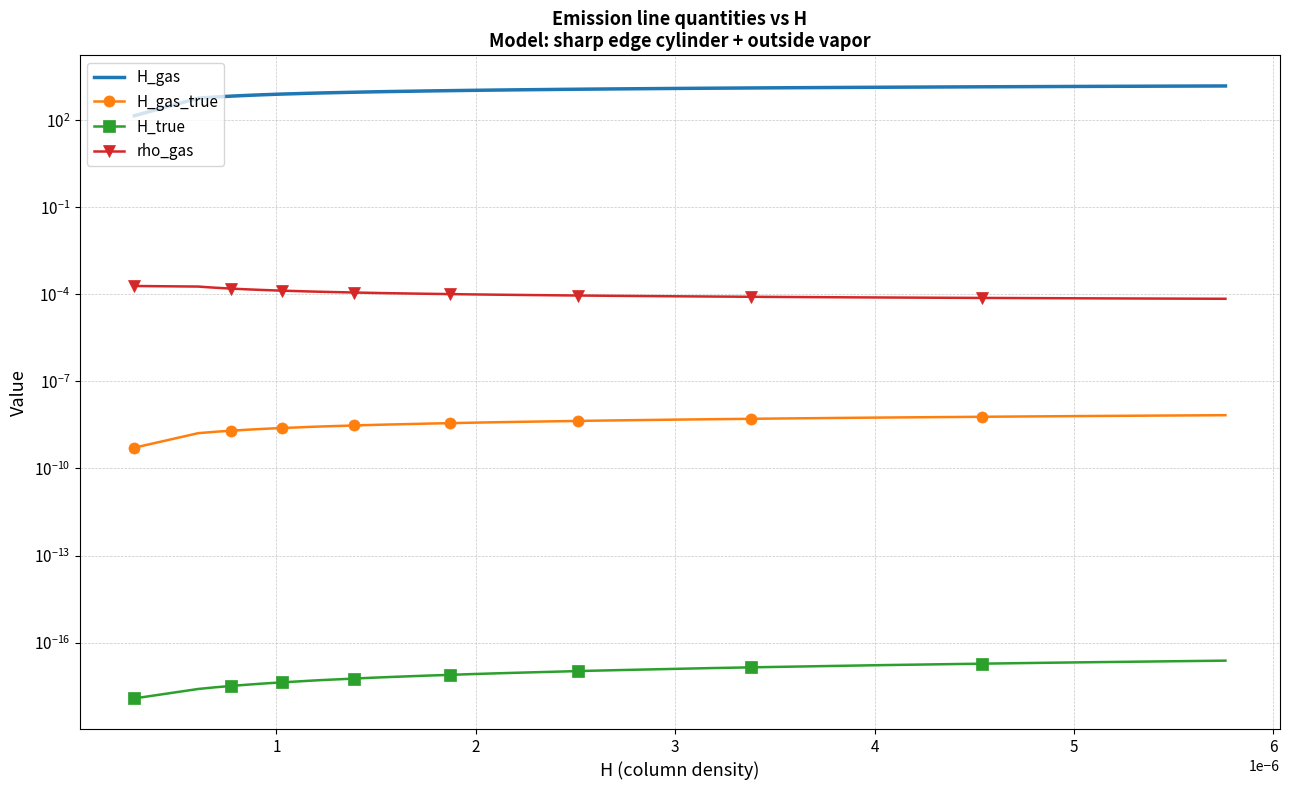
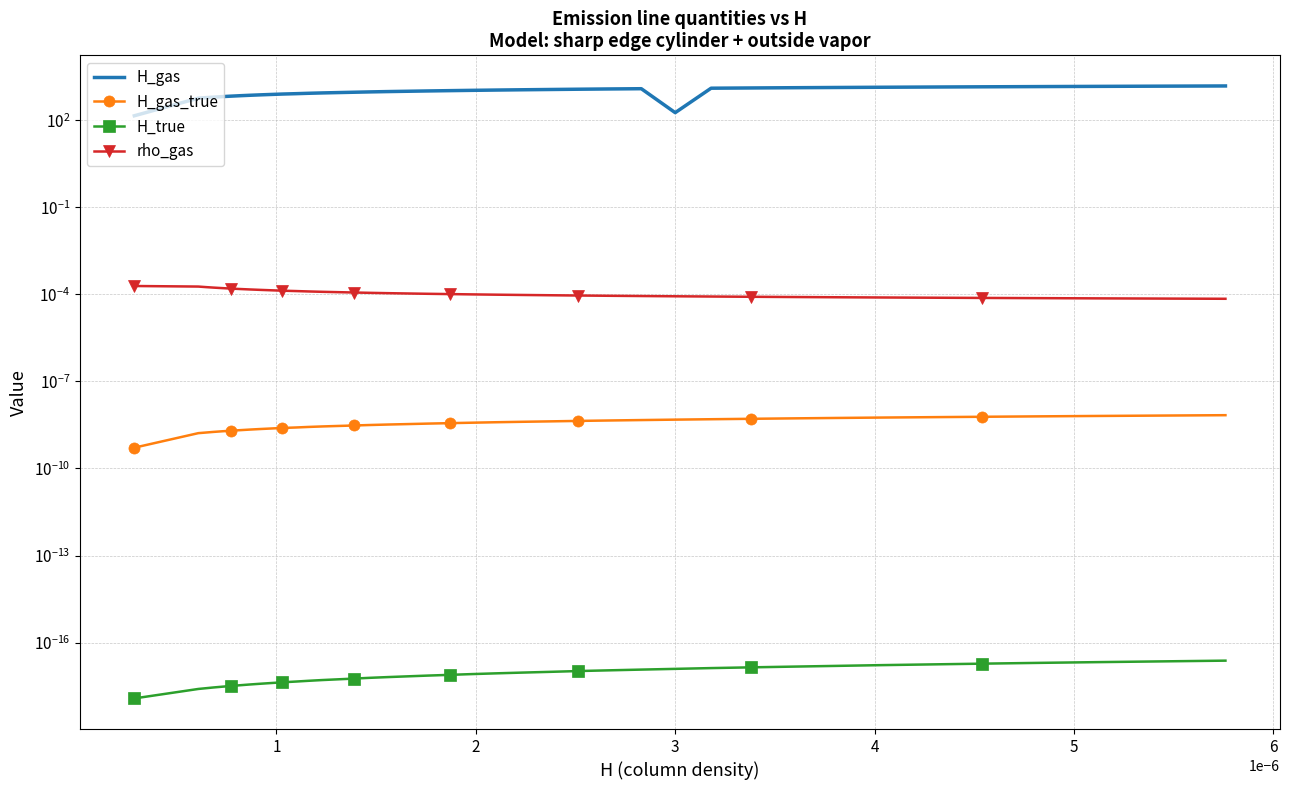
  {
    "H_gas": {
-     "3": 1200
+     "3": 200
    },
    "H_gas_true": {
      "3": 0.000000005
    },
    "H_true": {
      "3": 0.000000000000
    },
    "rho_gas": {
      "3": 0.00009
    }
  }
